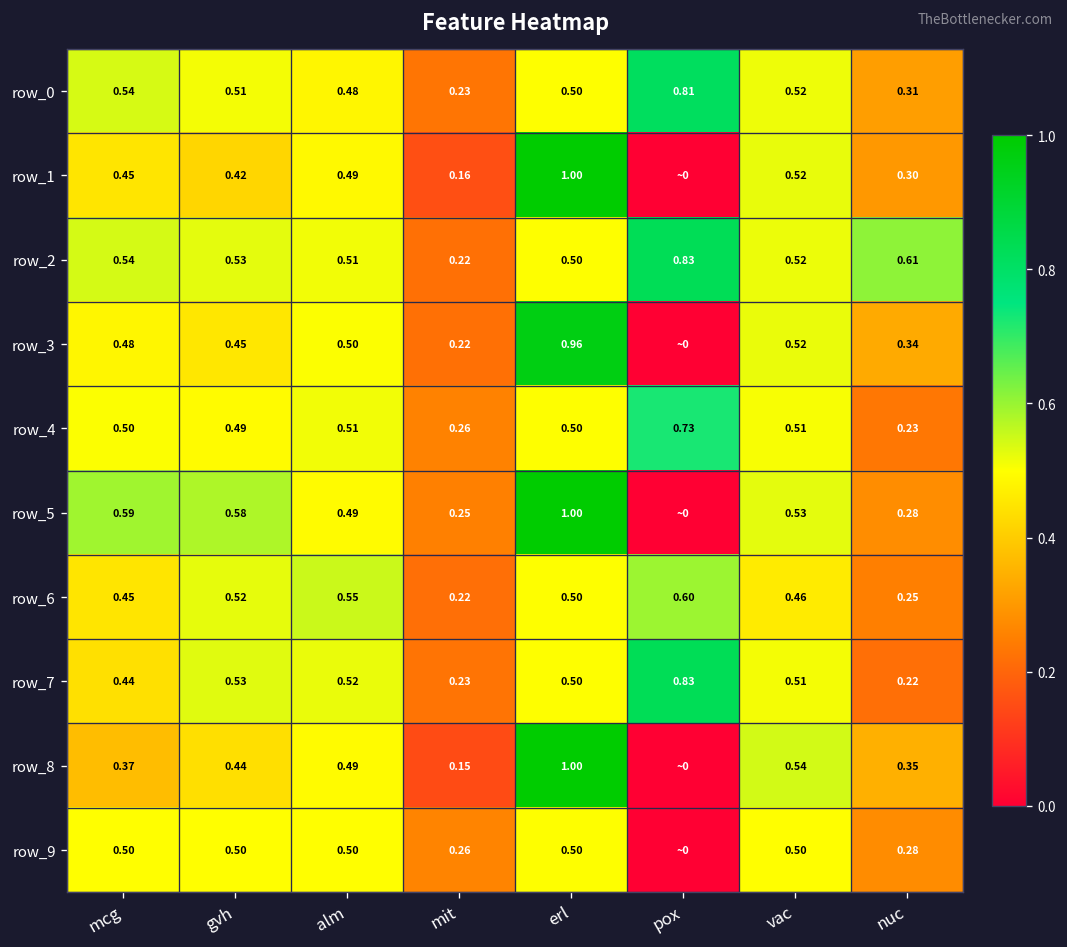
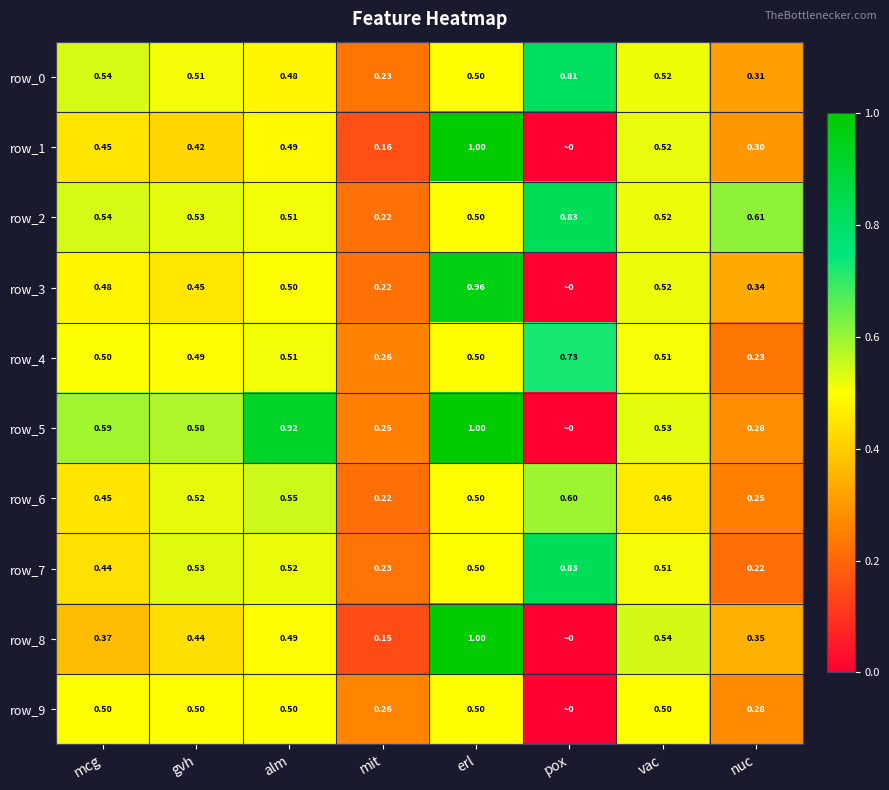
  {
    "row_0": {
      "mcg": 0.54,
      "gvh": 0.51,
      "alm": 0.48,
      "mit": 0.23,
      "erl": 0.50,
      "pox": 0.81,
      "vac": 0.52,
      "nuc": 0.31
    },
    "row_1": {
      "mcg": 0.45,
      "gvh": 0.42,
      "alm": 0.49,
      "mit": 0.16,
      "erl": 1.00,
      "pox": 0,
      "vac": 0.52,
      "nuc": 0.30
    },
    "row_2": {
      "mcg": 0.54,
      "gvh": 0.53,
      "alm": 0.51,
      "mit": 0.22,
      "erl": 0.50,
      "pox": 0.83,
      "vac": 0.52,
      "nuc": 0.61
    },
    "row_3": {
      "mcg": 0.48,
      "gvh": 0.45,
      "alm": 0.50,
      "mit": 0.22,
      "erl": 0.96,
      "pox": 0,
      "vac": 0.52,
      "nuc": 0.34
    },
    "row_4": {
      "mcg": 0.50,
      "gvh": 0.49,
      "alm": 0.51,
      "mit": 0.26,
      "erl": 0.50,
      "pox": 0.73,
      "vac": 0.51,
      "nuc": 0.23
    },
    "row_5": {
      "mcg": 0.59,
      "gvh": 0.58,
-     "alm": 0.49,
+     "alm": 0.92,
      "mit": 0.25,
      "erl": 1.00,
      "pox": 0,
      "vac": 0.53,
      "nuc": 0.28
    },
    "row_6": {
      "mcg": 0.45,
      "gvh": 0.52,
      "alm": 0.55,
      "mit": 0.22,
      "erl": 0.50,
      "pox": 0.60,
      "vac": 0.46,
      "nuc": 0.25
    },
    "row_7": {
      "mcg": 0.44,
      "gvh": 0.53,
      "alm": 0.52,
      "mit": 0.23,
      "erl": 0.50,
      "pox": 0.83,
      "vac": 0.51,
      "nuc": 0.22
    },
    "row_8": {
      "mcg": 0.37,
      "gvh": 0.44,
      "alm": 0.49,
      "mit": 0.15,
      "erl": 1.00,
      "pox": 0,
      "vac": 0.54,
      "nuc": 0.35
    },
    "row_9": {
      "mcg": 0.50,
      "gvh": 0.50,
      "alm": 0.50,
      "mit": 0.26,
      "erl": 0.50,
      "pox": 0,
      "vac": 0.50,
      "nuc": 0.28
    }
  }
